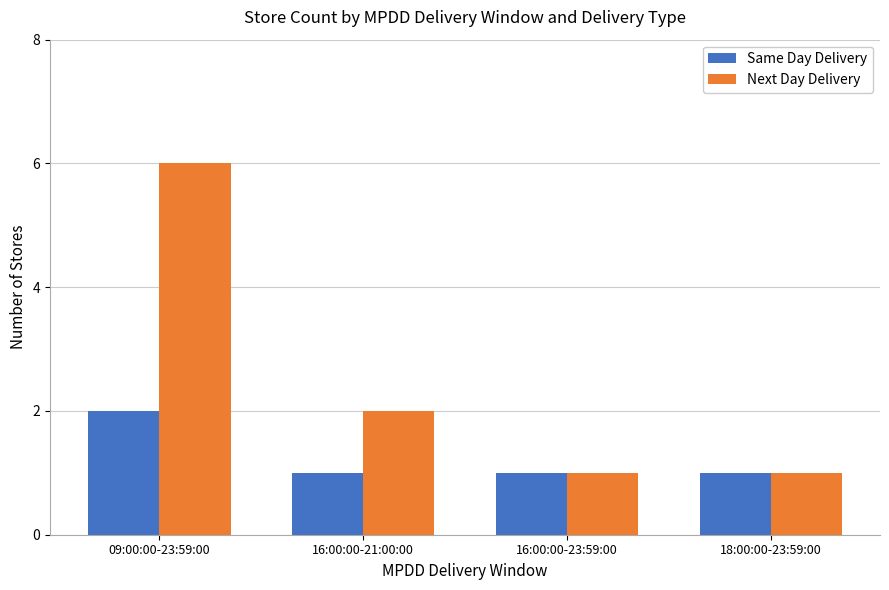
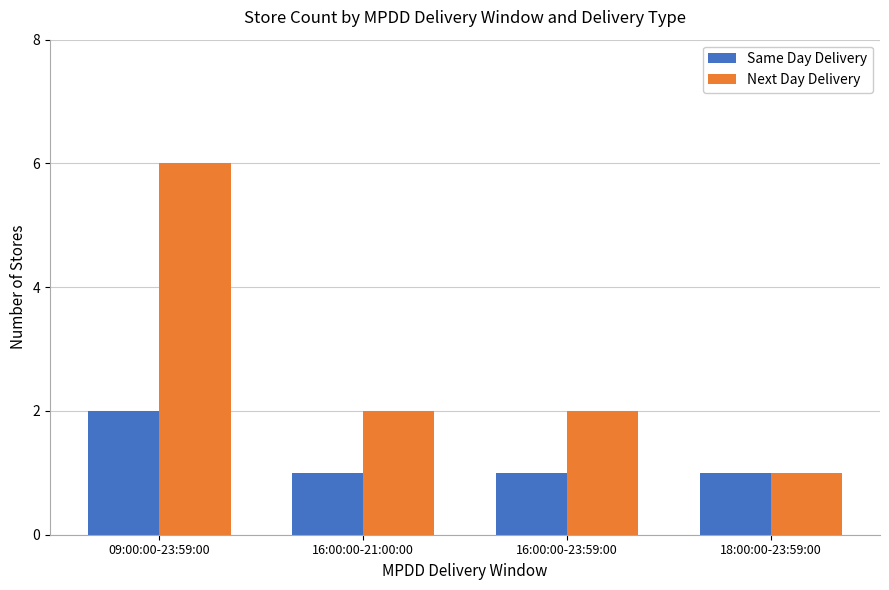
  {
    "Same Day Delivery": {
      "09:00:00-23:59:00": 2,
      "16:00:00-21:00:00": 1,
      "16:00:00-23:59:00": 1,
      "18:00:00-23:59:00": 1
    },
    "Next Day Delivery": {
      "09:00:00-23:59:00": 6,
      "16:00:00-21:00:00": 2,
-     "16:00:00-23:59:00": 1,
+     "16:00:00-23:59:00": 2,
      "18:00:00-23:59:00": 1
    }
  }
